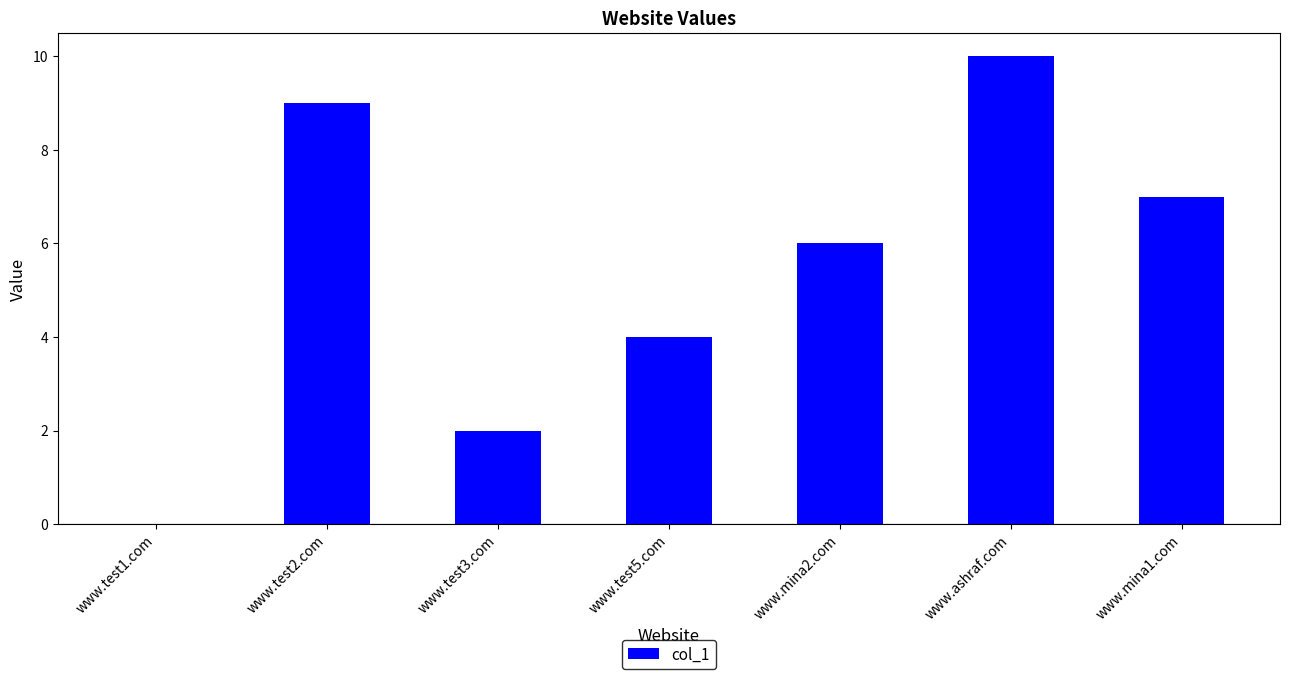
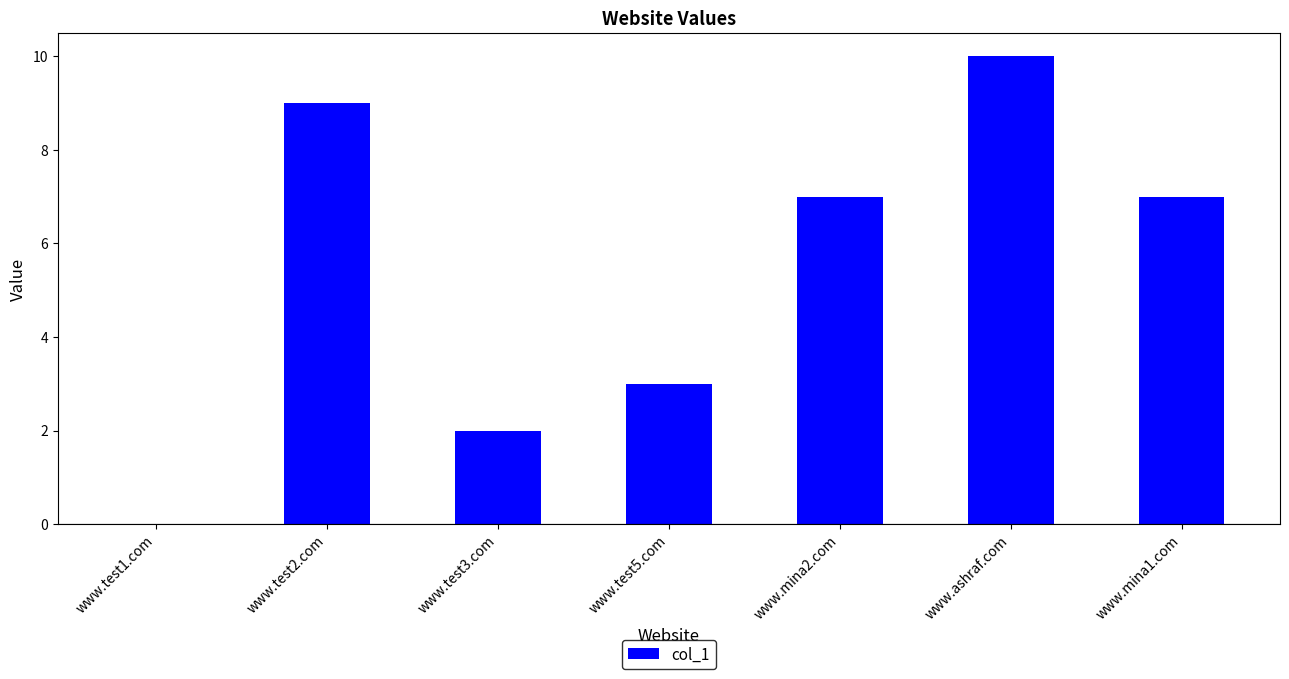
  {
    "www.test1.com": 0,
    "www.test2.com": 9,
    "www.test3.com": 2,
-   "www.test5.com": 4,
-   "www.mina2.com": 6,
+   "www.test5.com": 3,
+   "www.mina2.com": 7,
    "www.ashraf.com": 10,
    "www.mina1.com": 7
  }
